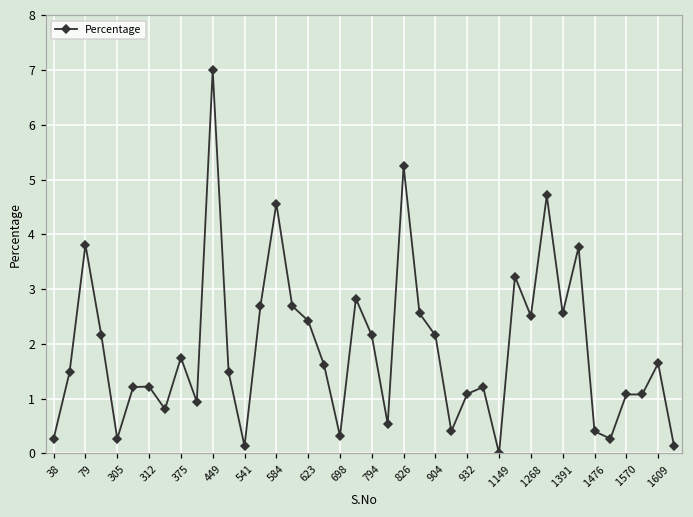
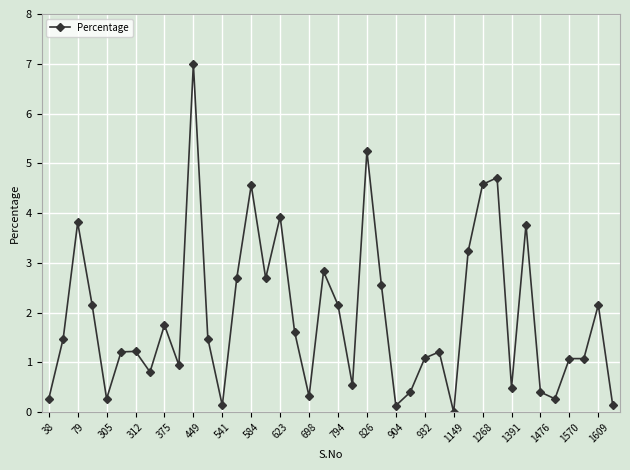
  {
    "38": 0.3,
    "79": 3.8,
    "305": 0.3,
    "312": 1.2,
    "375": 1.7,
    "449": 7.0,
    "541": 0.1,
    "584": 4.6,
-   "623": 2.4,
+   "623": 3.9,
    "698": 0.3,
    "794": 2.2,
    "826": 5.3,
-   "904": 2.2,
+   "904": 0.1,
    "932": 1.1,
    "1149": 0.0,
-   "1268": 2.5,
-   "1391": 2.6,
+   "1268": 4.6,
+   "1391": 0.5,
    "1476": 0.4,
    "1570": 1.1,
-   "1609": 1.6
+   "1609": 2.2
  }
